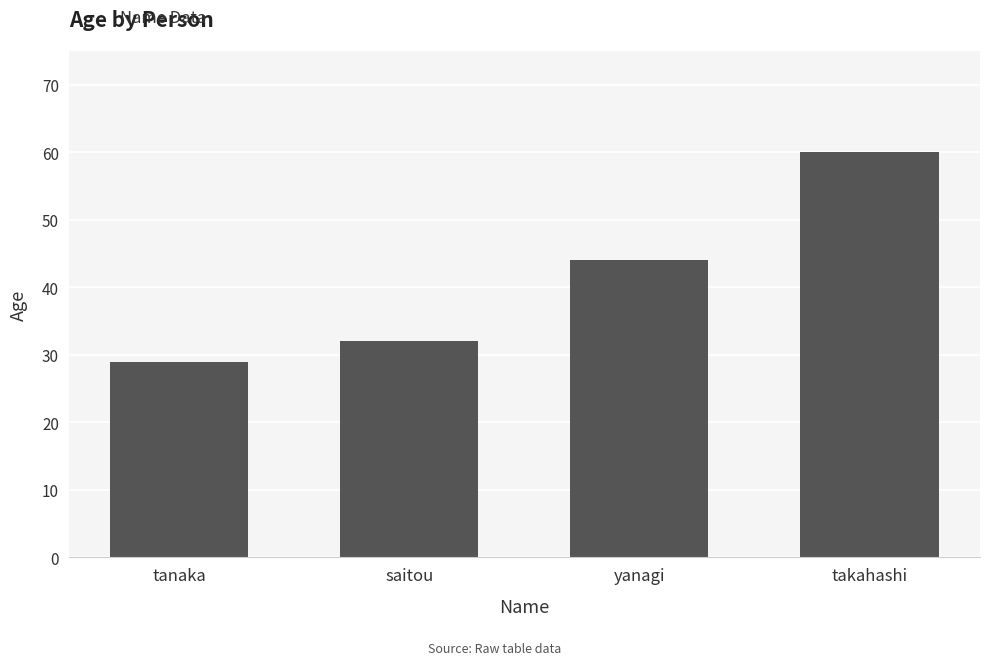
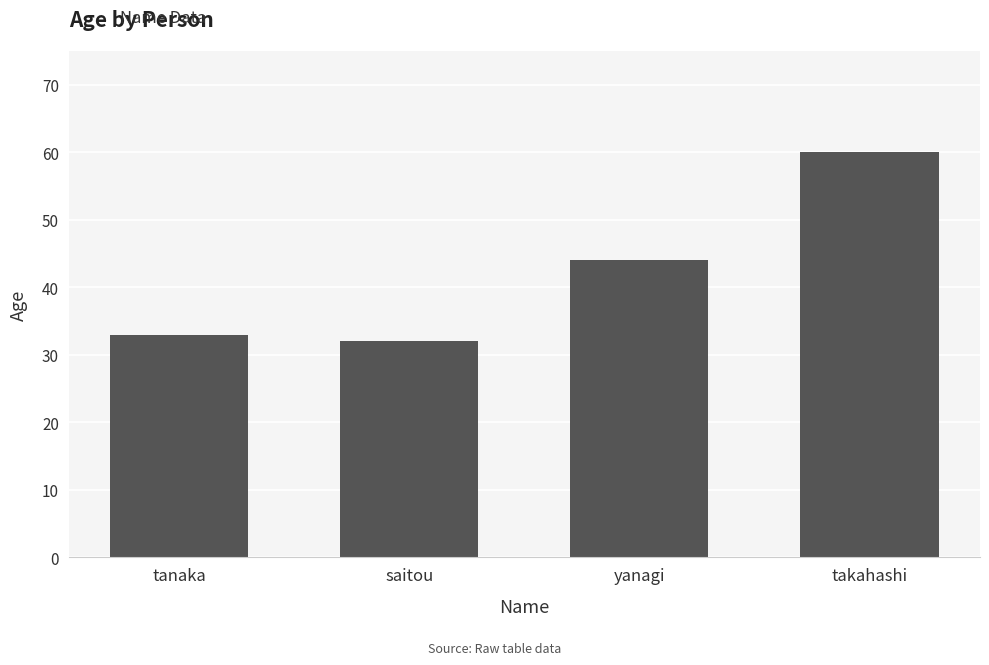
  {
-   "tanaka": 29,
+   "tanaka": 33,
    "saitou": 32,
    "yanagi": 44,
    "takahashi": 60
  }
